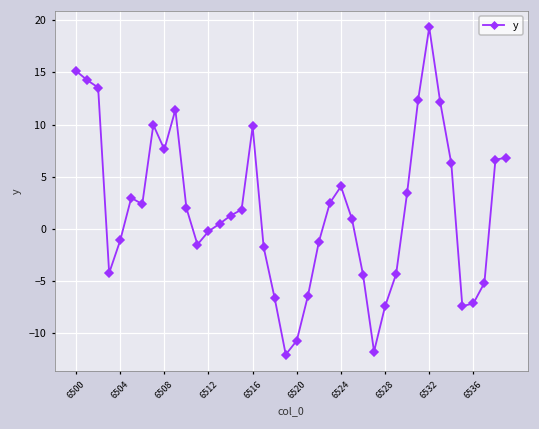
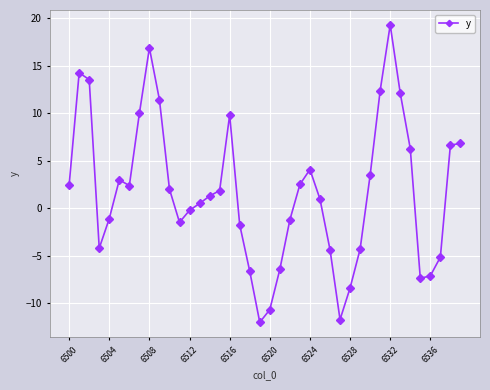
  {
-   "6500": 15,
+   "6500": 2,
    "6504": -1,
-   "6508": 8,
+   "6508": 17,
    "6512": 0,
    "6516": 10,
    "6520": -11,
    "6524": 4,
-   "6528": -7,
+   "6528": -8,
    "6532": 19,
    "6536": -7
  }
